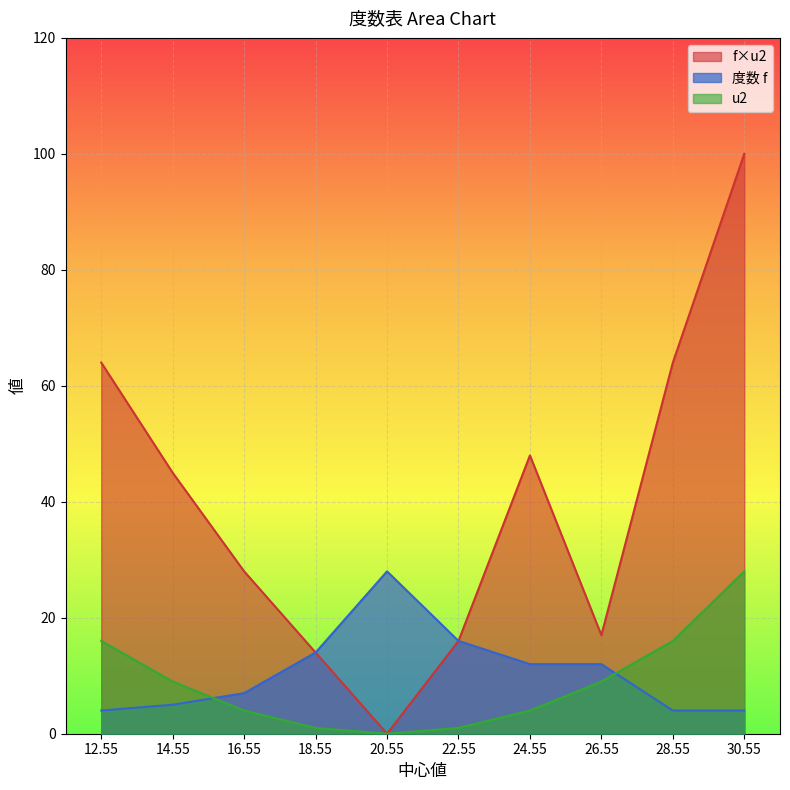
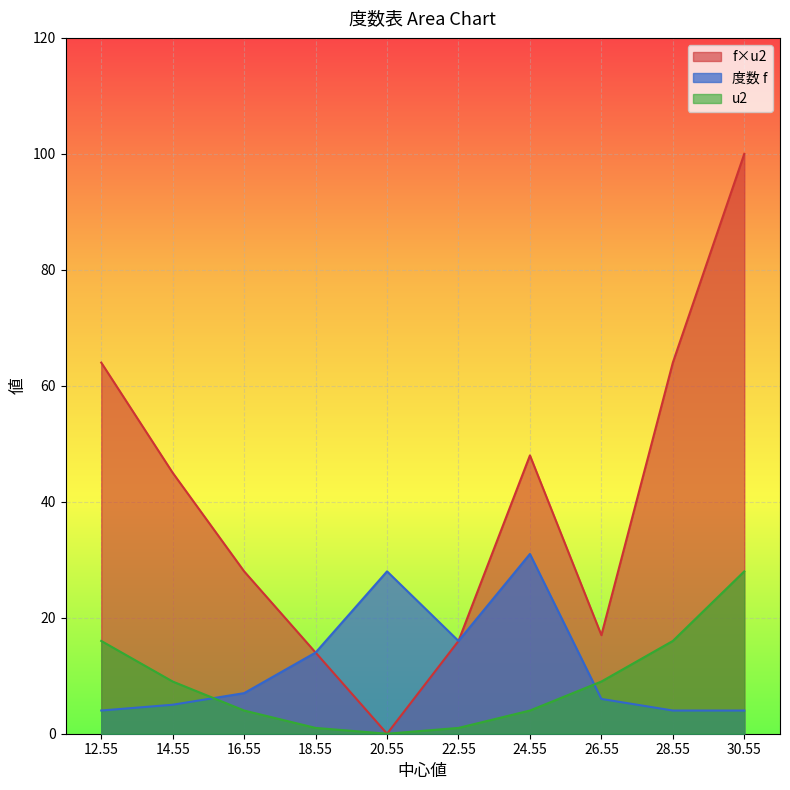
  {
    "f×u2": {
      "12.55": 64,
      "14.55": 45,
      "16.55": 28,
      "24.55": 48,
      "26.55": 17,
      "28.55": 64,
      "30.55": 100
    },
    "度数 f": {
      "12.55": 4,
      "14.55": 5,
      "16.55": 7,
      "20.55": 28,
-     "24.55": 12,
-     "26.55": 12,
+     "24.55": 31,
+     "26.55": 6,
      "28.55": 4,
      "30.55": 4
    },
    "u2": {
      "12.55": 16,
      "14.55": 9,
      "16.55": 4,
      "18.55": 1,
      "22.55": 1,
      "24.55": 4,
      "26.55": 9,
      "28.55": 16,
      "30.55": 28
    }
  }
